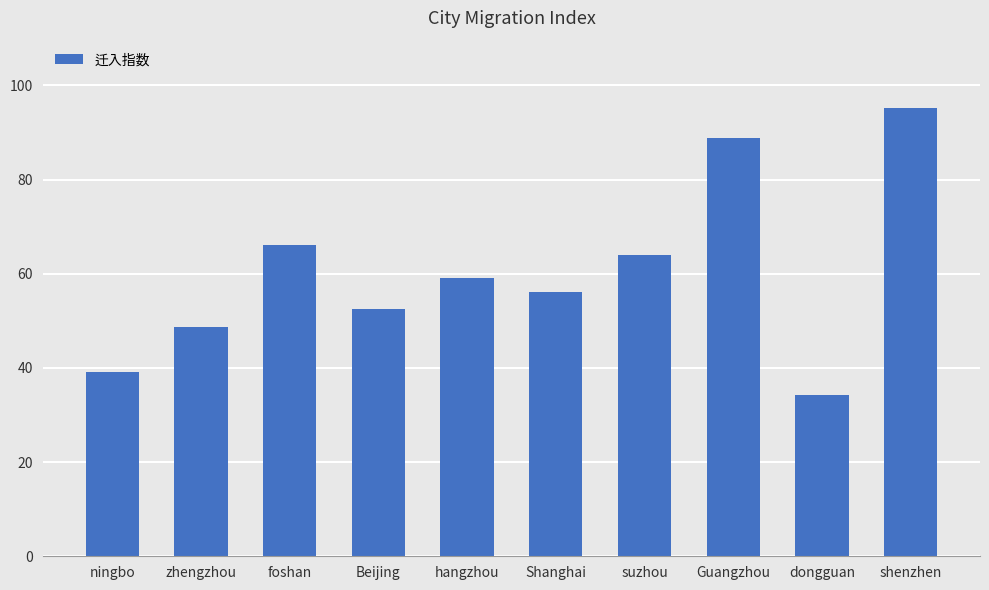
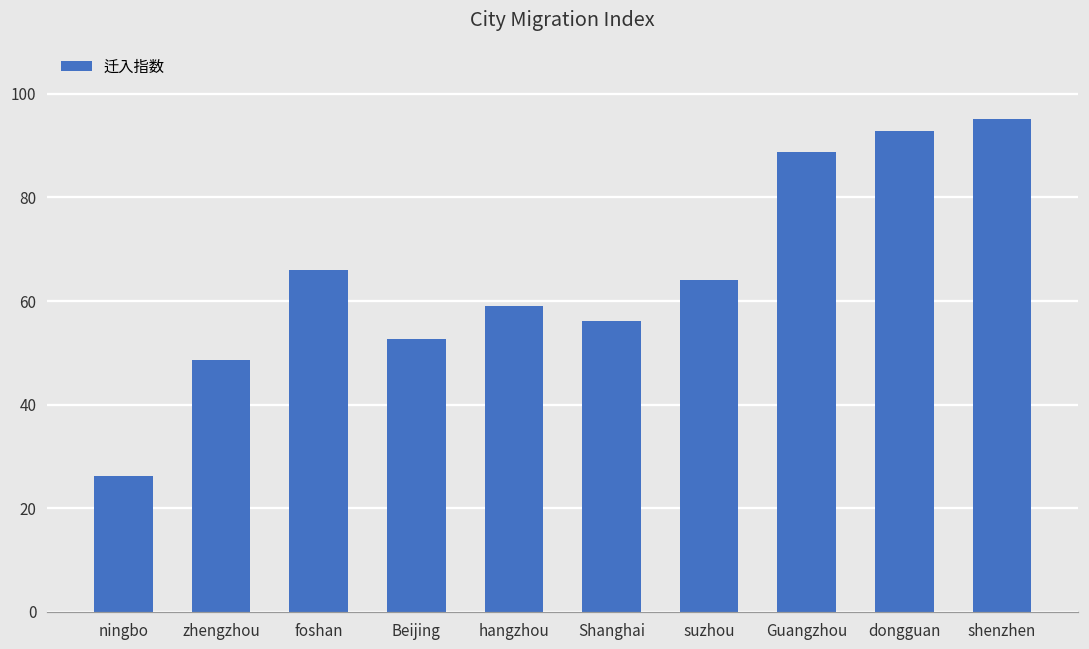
  {
-   "ningbo": 39,
+   "ningbo": 26,
    "zhengzhou": 49,
    "foshan": 66,
    "Beijing": 53,
    "hangzhou": 59,
    "Shanghai": 56,
    "suzhou": 64,
    "Guangzhou": 89,
-   "dongguan": 34,
+   "dongguan": 93,
    "shenzhen": 95
  }
